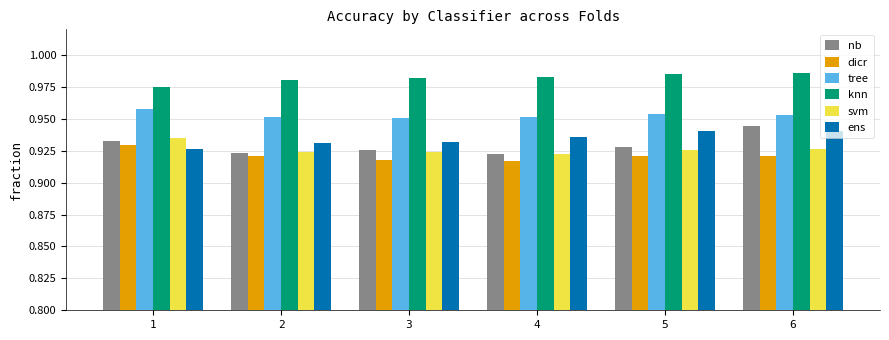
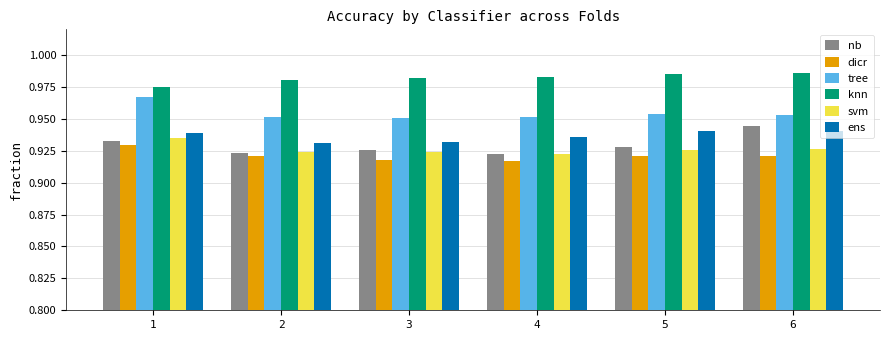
  {
    "nb": {
      "1": 0.933,
      "2": 0.924,
      "3": 0.925,
      "4": 0.922,
      "5": 0.928,
      "6": 0.944
    },
    "dicr": {
      "1": 0.930,
      "2": 0.921,
      "3": 0.918,
      "4": 0.917,
      "5": 0.921,
      "6": 0.921
    },
    "tree": {
-     "1": 0.958,
+     "1": 0.967,
      "2": 0.951,
      "3": 0.951,
      "4": 0.951,
      "5": 0.954,
      "6": 0.953
    },
    "knn": {
      "1": 0.975,
      "2": 0.981,
      "3": 0.982,
      "4": 0.983,
      "5": 0.985,
      "6": 0.986
    },
    "svm": {
      "1": 0.935,
      "2": 0.924,
      "3": 0.924,
      "4": 0.922,
      "5": 0.926,
      "6": 0.926
    },
    "ens": {
-     "1": 0.926,
+     "1": 0.938,
      "2": 0.931,
      "3": 0.932,
      "4": 0.935,
      "5": 0.941
    }
  }
